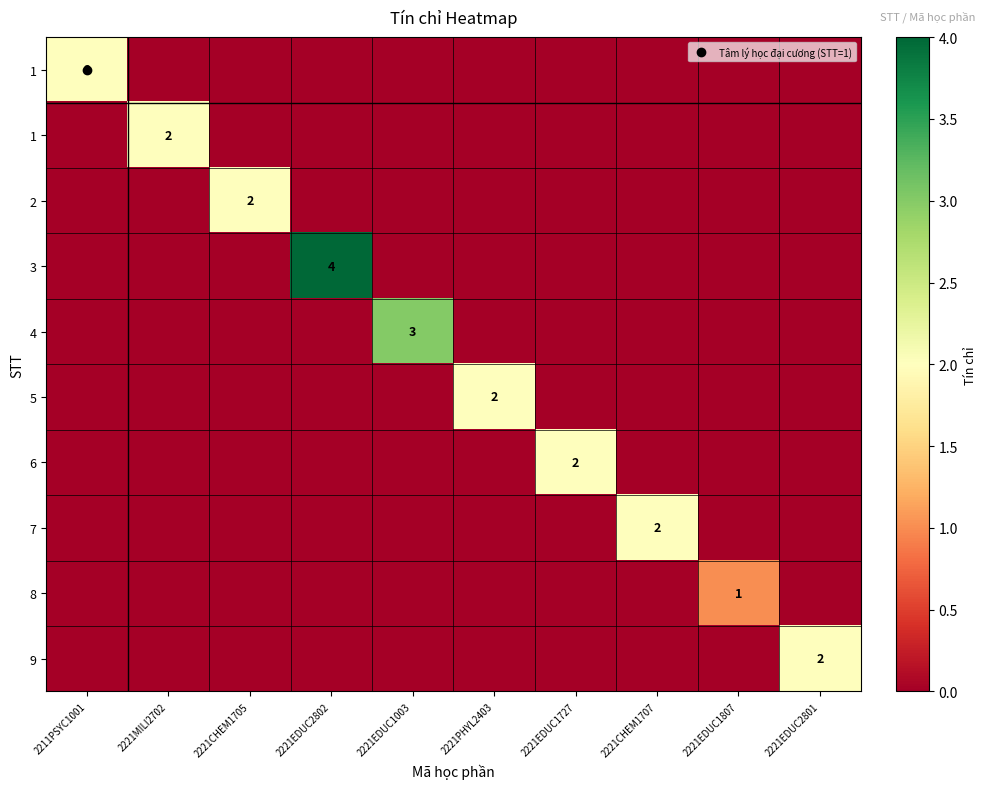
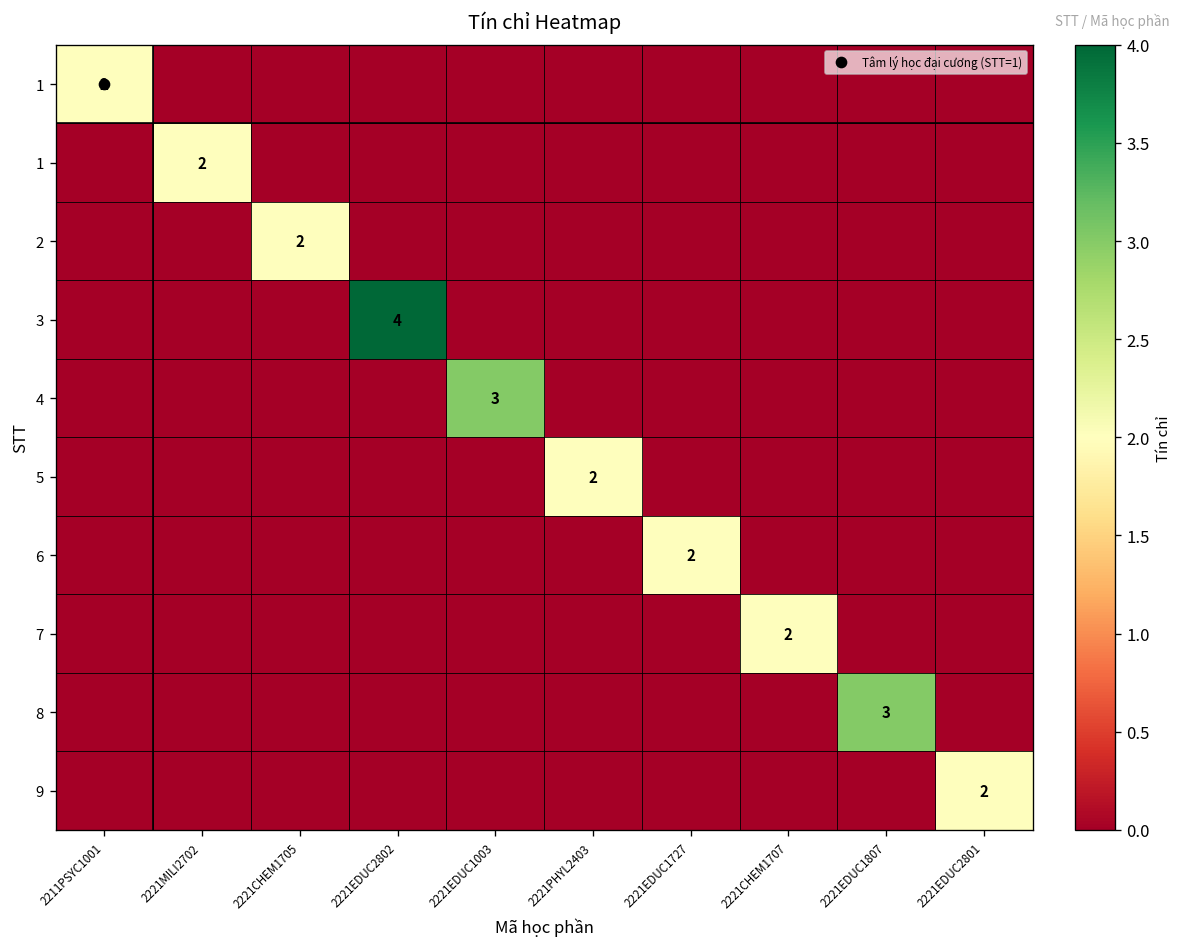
  {
    "2": {
      "2221CHEM1705": 2
    },
    "3": {
      "2221EDUC2802": 4
    },
    "4": {
      "2221EDUC1003": 3
    },
    "5": {
      "2221PHYL2403": 2
    },
    "6": {
      "2221EDUC1727": 2
    },
    "7": {
      "2221CHEM1707": 2
    },
    "8": {
-     "2221EDUC1807": 1
+     "2221EDUC1807": 3
    },
    "9": {
      "2221EDUC2801": 2
    }
  }
